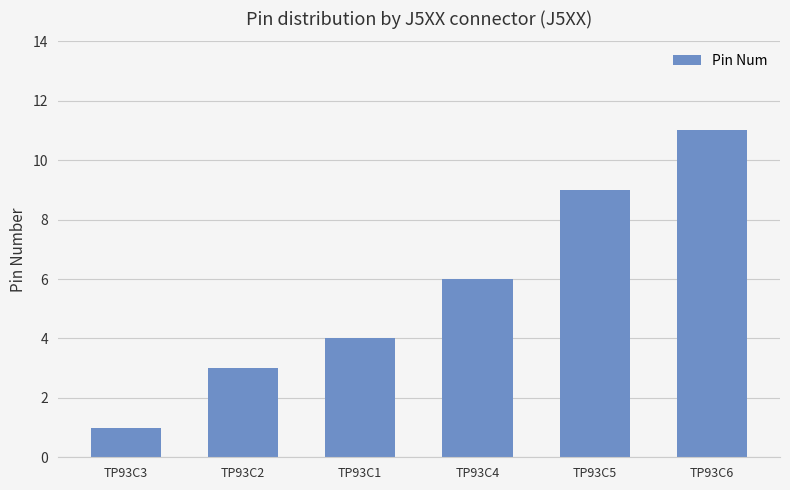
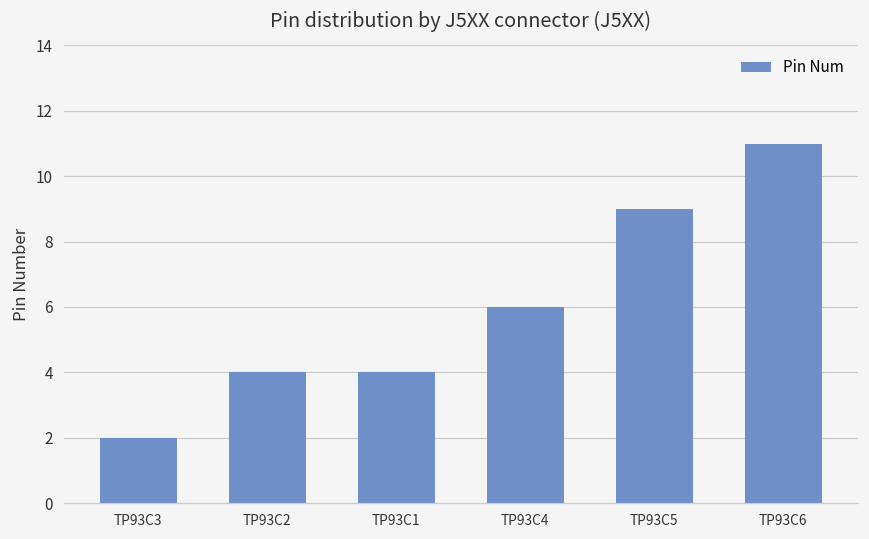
  {
-   "TP93C3": 1,
-   "TP93C2": 3,
+   "TP93C3": 2,
+   "TP93C2": 4,
    "TP93C1": 4,
    "TP93C4": 6,
    "TP93C5": 9,
    "TP93C6": 11
  }
